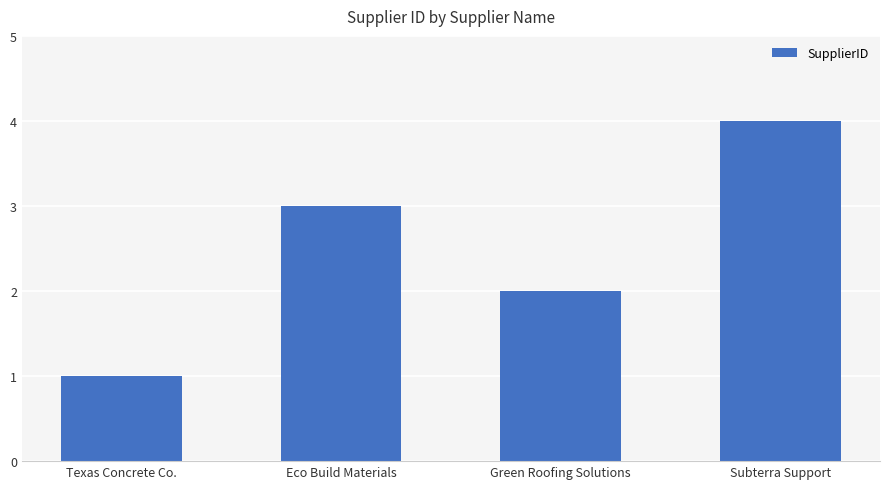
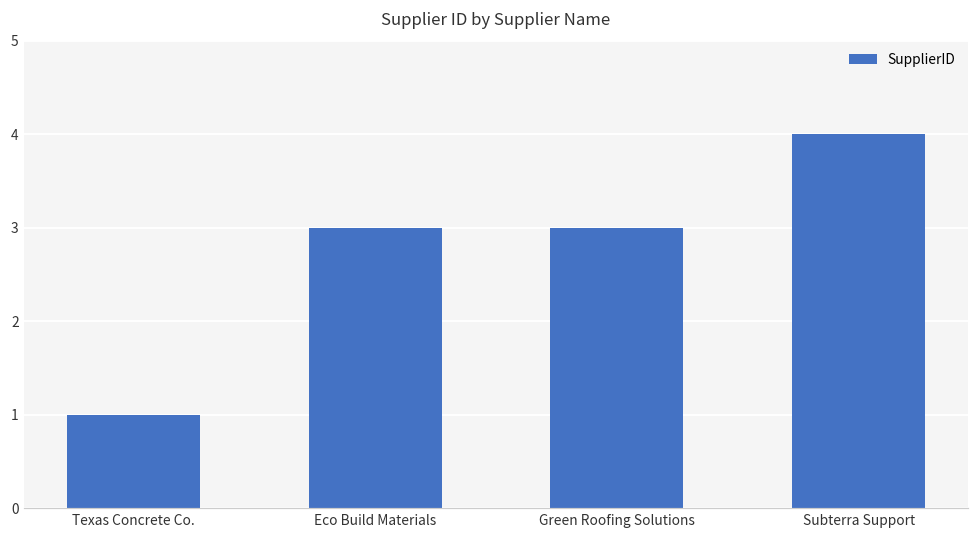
  {
    "Texas Concrete Co.": 1,
    "Eco Build Materials": 3,
-   "Green Roofing Solutions": 2,
+   "Green Roofing Solutions": 3,
    "Subterra Support": 4
  }
